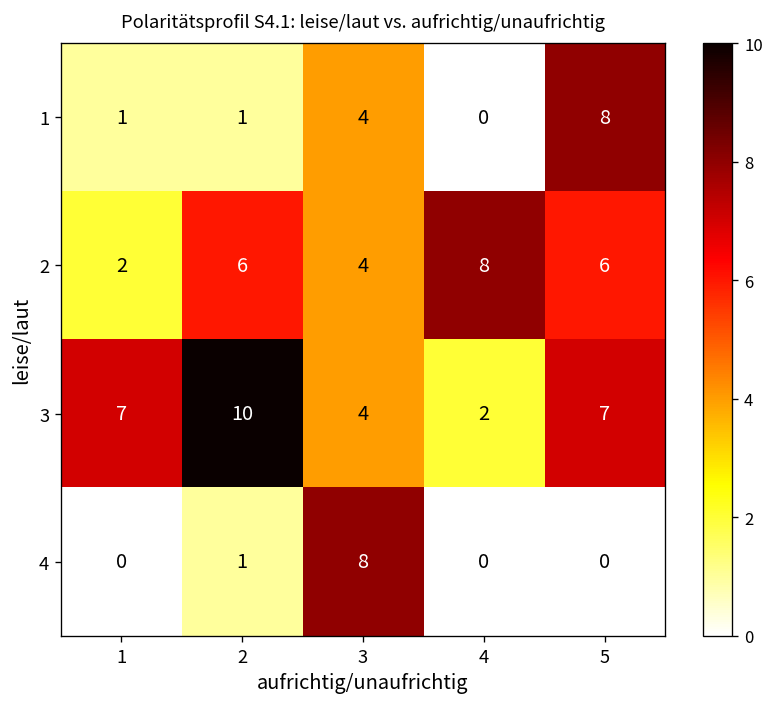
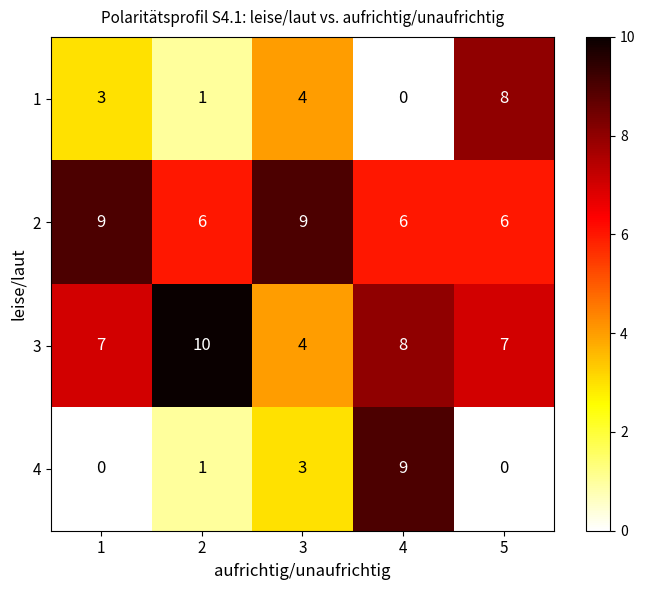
  {
    "1": {
-     "1": 1,
+     "1": 3,
      "2": 1,
      "3": 4,
      "4": 0,
      "5": 8
    },
    "2": {
-     "1": 2,
+     "1": 9,
      "2": 6,
-     "3": 4,
-     "4": 8,
+     "3": 9,
+     "4": 6,
      "5": 6
    },
    "3": {
      "1": 7,
      "2": 10,
      "3": 4,
-     "4": 2,
+     "4": 8,
      "5": 7
    },
    "4": {
      "1": 0,
      "2": 1,
-     "3": 8,
-     "4": 0,
+     "3": 3,
+     "4": 9,
      "5": 0
    }
  }
